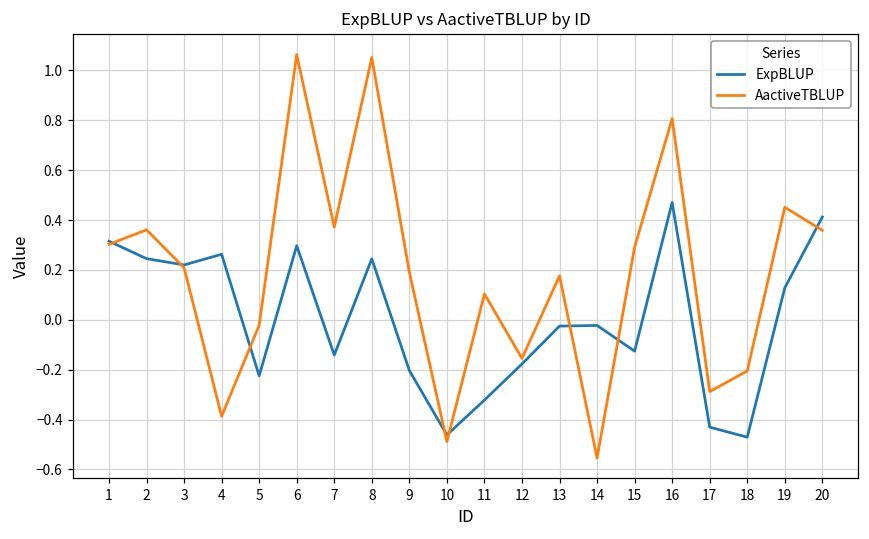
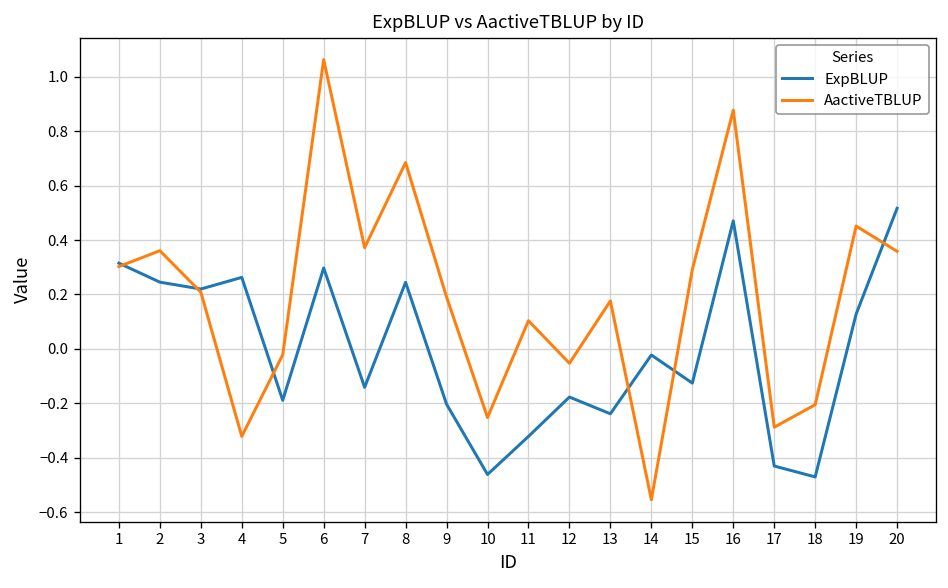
  {
    "ExpBLUP": {
      "1": 0.31,
      "2": 0.25,
      "4": 0.26,
-     "5": -0.22,
+     "5": -0.19,
      "6": 0.30,
      "7": -0.14,
      "8": 0.24,
      "9": -0.20,
      "10": -0.46,
      "11": -0.32,
      "12": -0.18,
-     "13": -0.03,
+     "13": -0.24,
      "14": -0.02,
      "15": -0.13,
      "16": 0.47,
      "17": -0.43,
      "18": -0.47,
      "19": 0.13,
-     "20": 0.41
+     "20": 0.52
    },
    "AactiveTBLUP": {
      "1": 0.30,
      "2": 0.36,
-     "4": -0.39,
+     "4": -0.32,
      "5": -0.02,
      "6": 1.06,
      "7": 0.37,
-     "8": 1.05,
+     "8": 0.68,
      "9": 0.19,
-     "10": -0.49,
+     "10": -0.25,
      "11": 0.10,
-     "12": -0.15,
+     "12": -0.05,
      "13": 0.18,
      "14": -0.55,
      "15": 0.29,
-     "16": 0.81,
+     "16": 0.88,
      "17": -0.29,
      "18": -0.21,
      "19": 0.45,
      "20": 0.36
    }
  }
